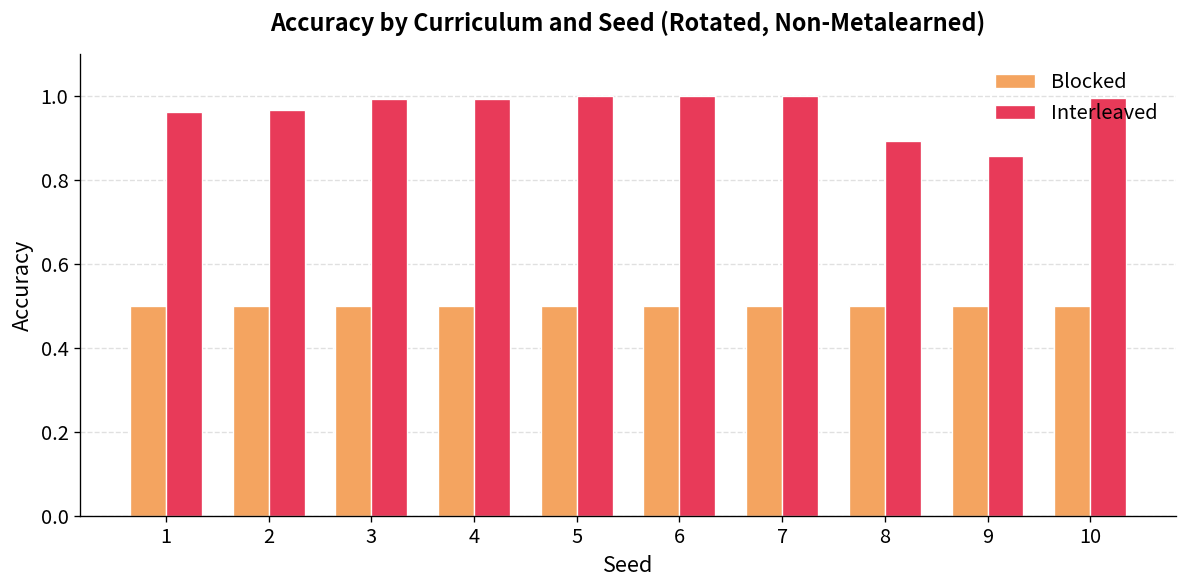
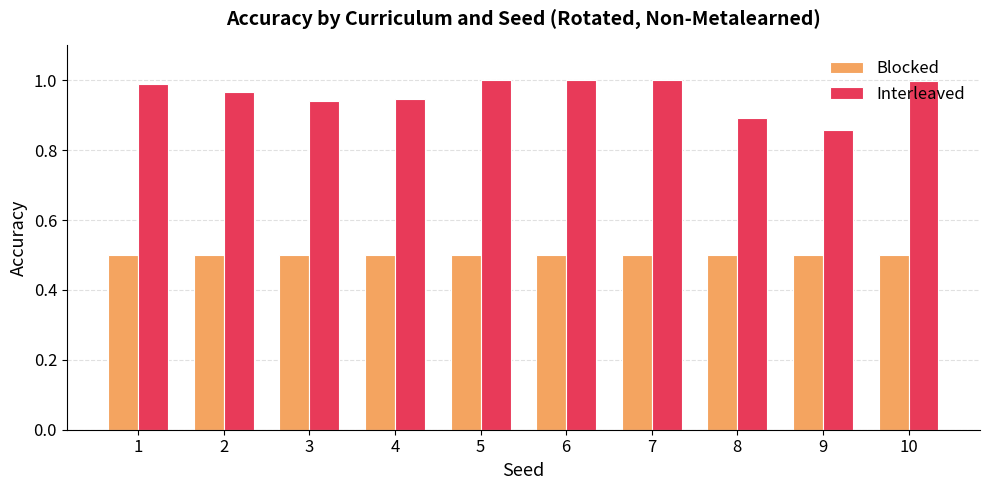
  {
    "Blocked": {
      "1": 0.50,
      "2": 0.50,
      "3": 0.50,
      "4": 0.50,
      "5": 0.50,
      "6": 0.50,
      "7": 0.50,
      "8": 0.50,
      "9": 0.50,
      "10": 0.50
    },
    "Interleaved": {
-     "1": 0.96,
+     "1": 0.99,
      "2": 0.97,
-     "3": 0.99,
-     "4": 0.99,
+     "3": 0.94,
+     "4": 0.95,
      "5": 1.00,
      "6": 1.00,
      "7": 1.00,
      "8": 0.89,
      "9": 0.86,
      "10": 1.00
    }
  }
